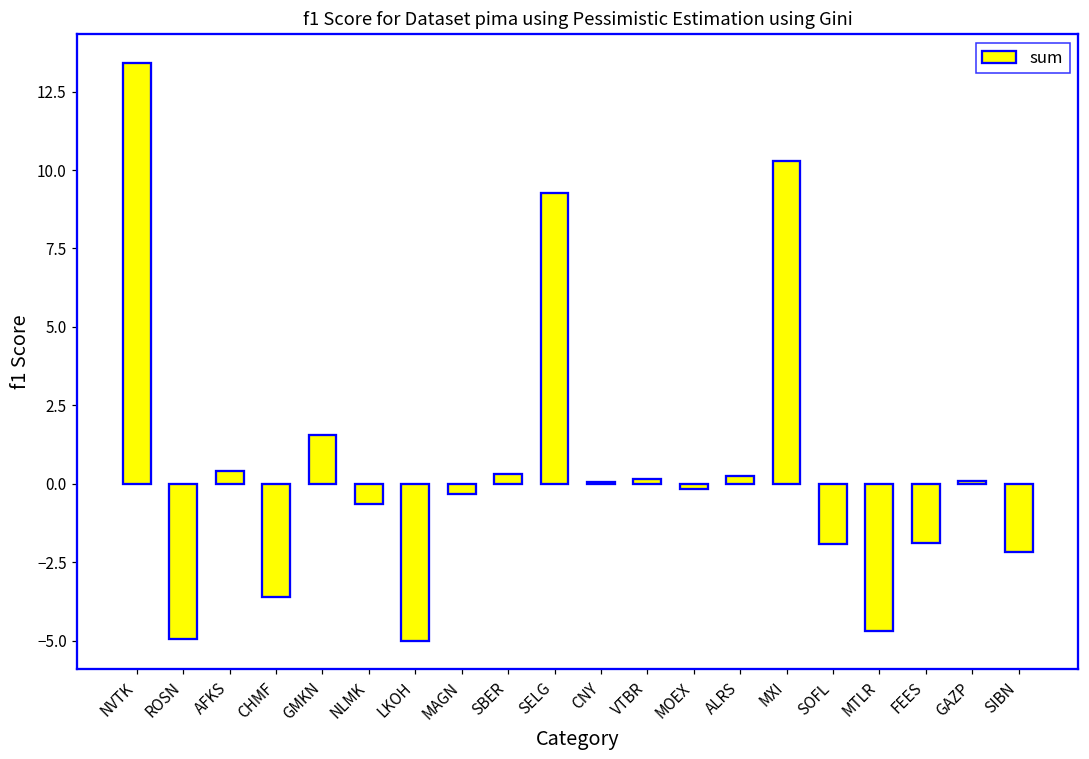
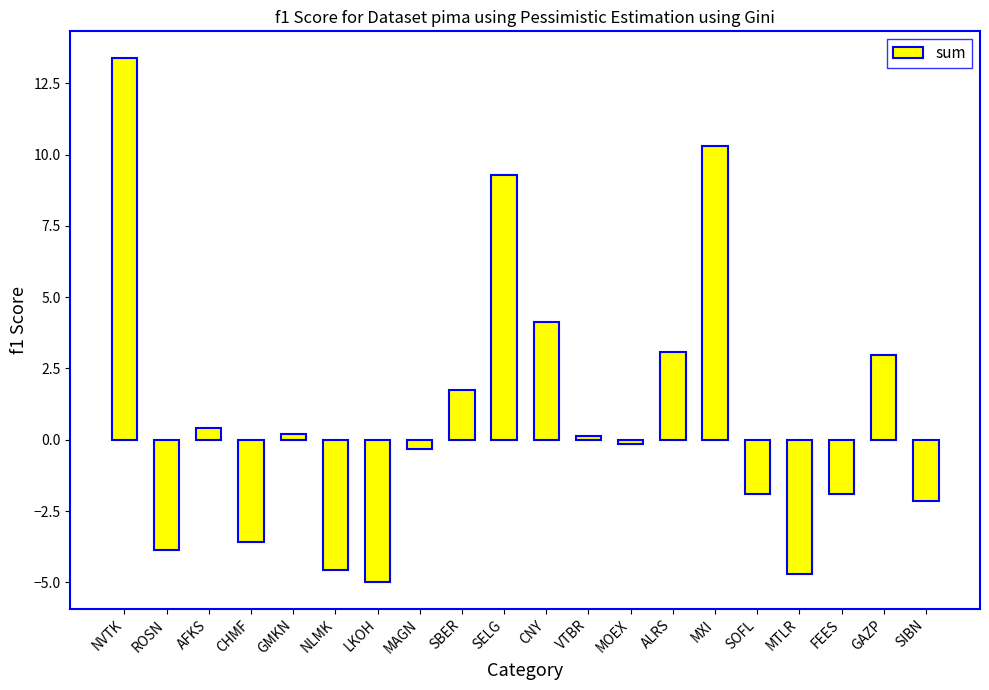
  {
    "NVTK": 13.4,
-   "ROSN": -5.0,
+   "ROSN": -3.9,
    "AFKS": 0.4,
    "CHMF": -3.6,
-   "GMKN": 1.6,
-   "NLMK": -0.6,
+   "GMKN": 0.2,
+   "NLMK": -4.6,
    "LKOH": -5.0,
    "MAGN": -0.3,
-   "SBER": 0.3,
+   "SBER": 1.7,
    "SELG": 9.3,
-   "CNY": 0.0,
+   "CNY": 4.1,
    "VTBR": 0.1,
    "MOEX": -0.2,
-   "ALRS": 0.2,
+   "ALRS": 3.1,
    "MXI": 10.3,
    "SOFL": -1.9,
    "MTLR": -4.7,
    "FEES": -1.9,
-   "GAZP": 0.1,
+   "GAZP": 3.0,
    "SIBN": -2.2
  }
